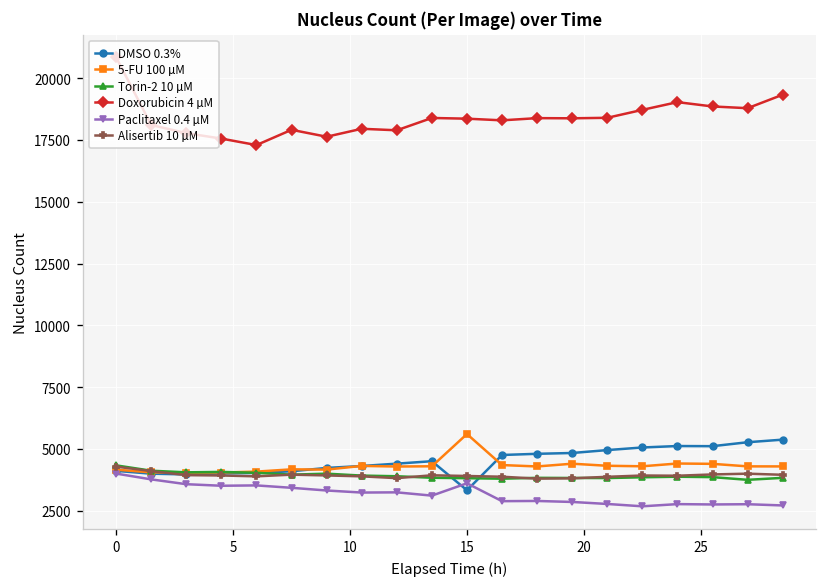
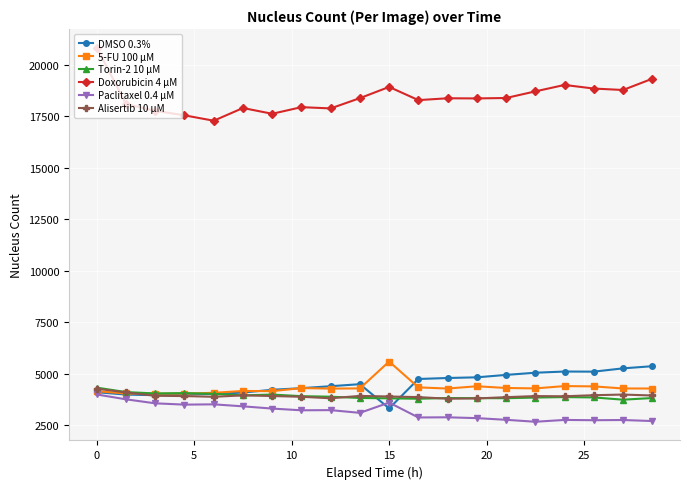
  {
    "DMSO 0.3%": {
      "15": 3300
    },
    "5-FU 100 µM": {
      "15": 5600
    },
    "Doxorubicin 4 µM": {
-     "15": 18400
+     "15": 18900
    },
    "Paclitaxel 0.4 µM": {
      "15": 3600
    }
  }
